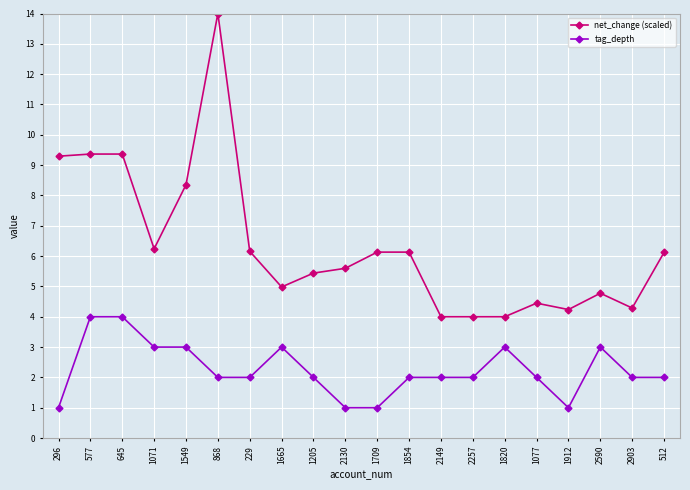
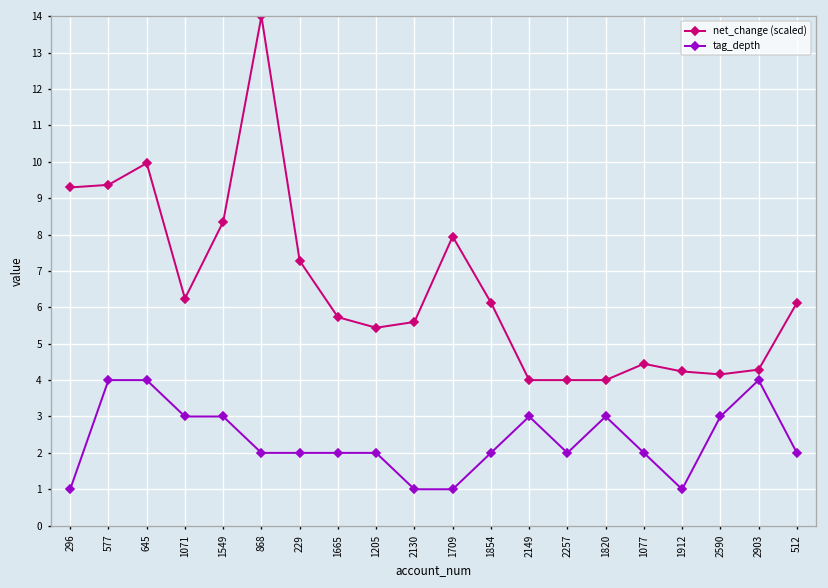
  {
    "net_change (scaled)": {
      "296": 9.3,
      "577": 9.4,
-     "645": 9.4,
+     "645": 10.0,
      "1071": 6.2,
      "1549": 8.4,
      "868": 14.0,
-     "229": 6.2,
-     "1665": 5.0,
+     "229": 7.3,
+     "1665": 5.7,
      "1205": 5.4,
      "2130": 5.6,
-     "1709": 6.1,
+     "1709": 7.9,
      "1854": 6.1,
      "2149": 4.0,
      "2257": 4.0,
      "1820": 4.0,
      "1077": 4.4,
      "1912": 4.2,
-     "2590": 4.8,
+     "2590": 4.2,
      "2903": 4.3,
      "512": 6.1
    },
    "tag_depth": {
      "296": 1,
      "577": 4,
      "645": 4,
      "1071": 3,
      "1549": 3,
      "868": 2,
      "229": 2,
-     "1665": 3,
+     "1665": 2,
      "1205": 2,
      "2130": 1,
      "1709": 1,
      "1854": 2,
-     "2149": 2,
+     "2149": 3,
      "2257": 2,
      "1820": 3,
      "1077": 2,
      "1912": 1,
      "2590": 3,
-     "2903": 2,
+     "2903": 4,
      "512": 2
    }
  }
